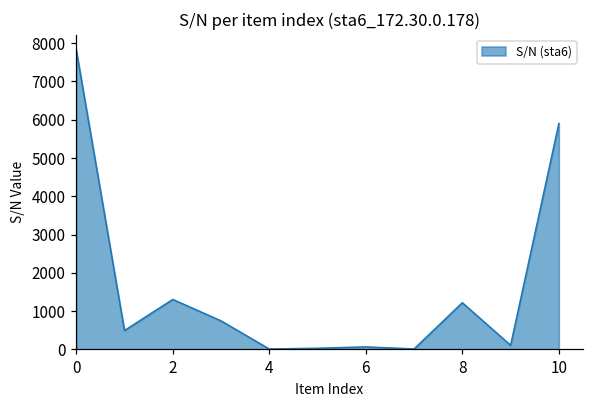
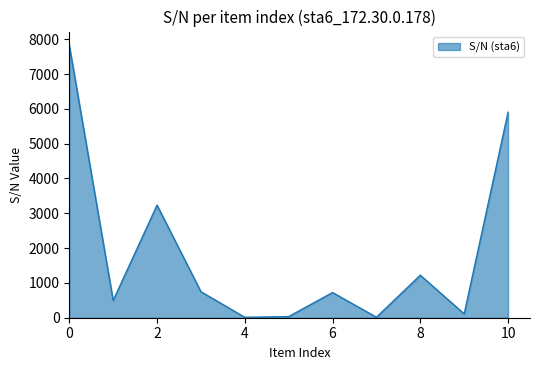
  {
    "0": 7800,
-   "2": 1300,
+   "2": 3200,
    "4": 0,
-   "6": 100,
+   "6": 700,
    "8": 1200,
    "10": 5900
  }
